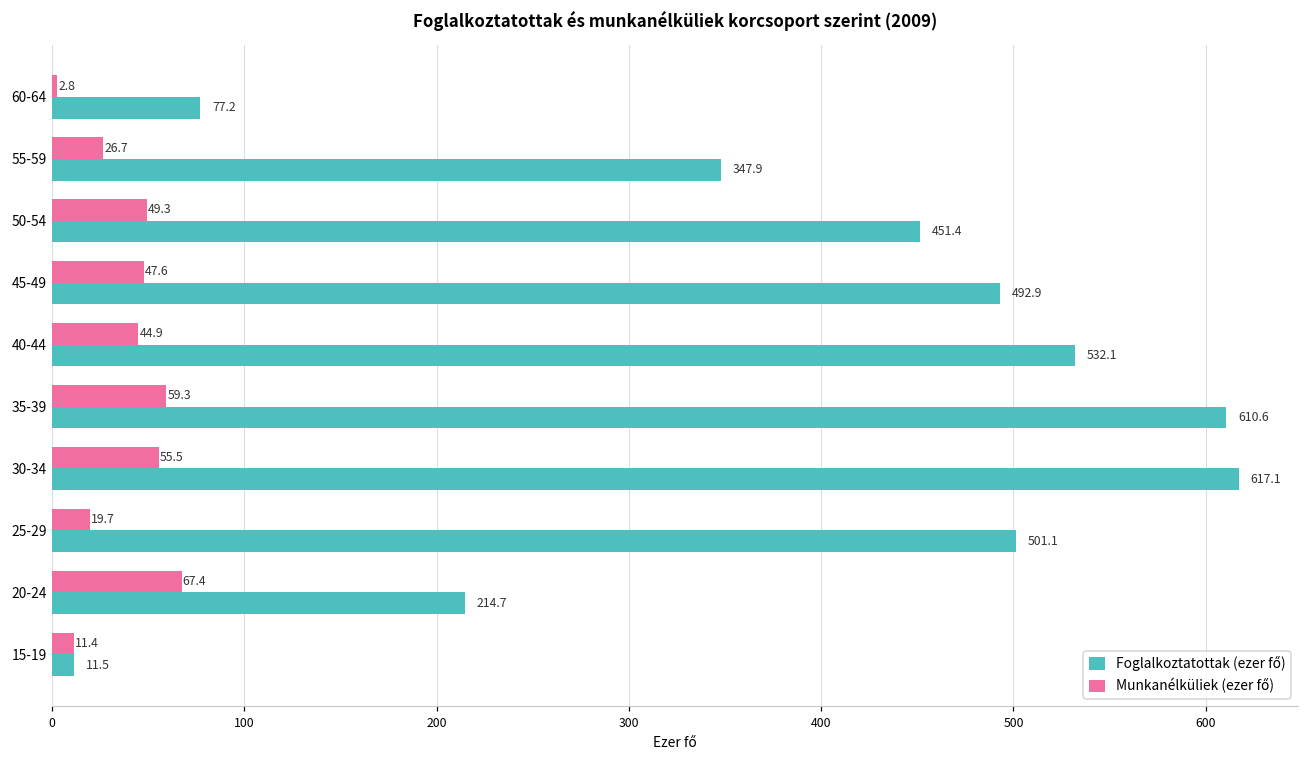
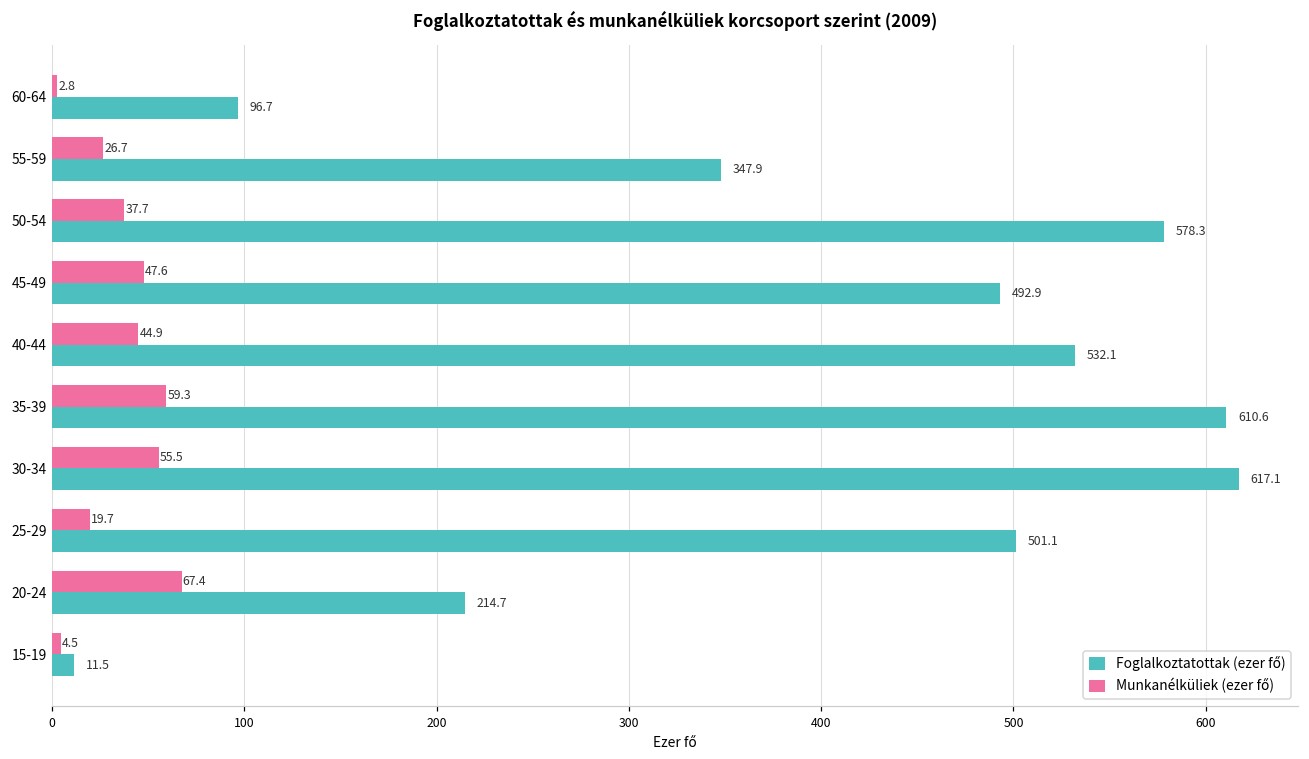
  {
    "Foglalkoztatottak (ezer fő)": {
-     "60-64": 77.2,
+     "60-64": 96.7,
      "55-59": 347.9,
-     "50-54": 451.4,
+     "50-54": 578.3,
      "45-49": 492.9,
      "40-44": 532.1,
      "35-39": 610.6,
      "30-34": 617.1,
      "25-29": 501.1,
      "20-24": 214.7,
      "15-19": 11.5
    },
    "Munkanélküliek (ezer fő)": {
      "60-64": 2.8,
      "55-59": 26.7,
-     "50-54": 49.3,
+     "50-54": 37.7,
      "45-49": 47.6,
      "40-44": 44.9,
      "35-39": 59.3,
      "30-34": 55.5,
      "25-29": 19.7,
      "20-24": 67.4,
-     "15-19": 11.4
+     "15-19": 4.5
    }
  }
